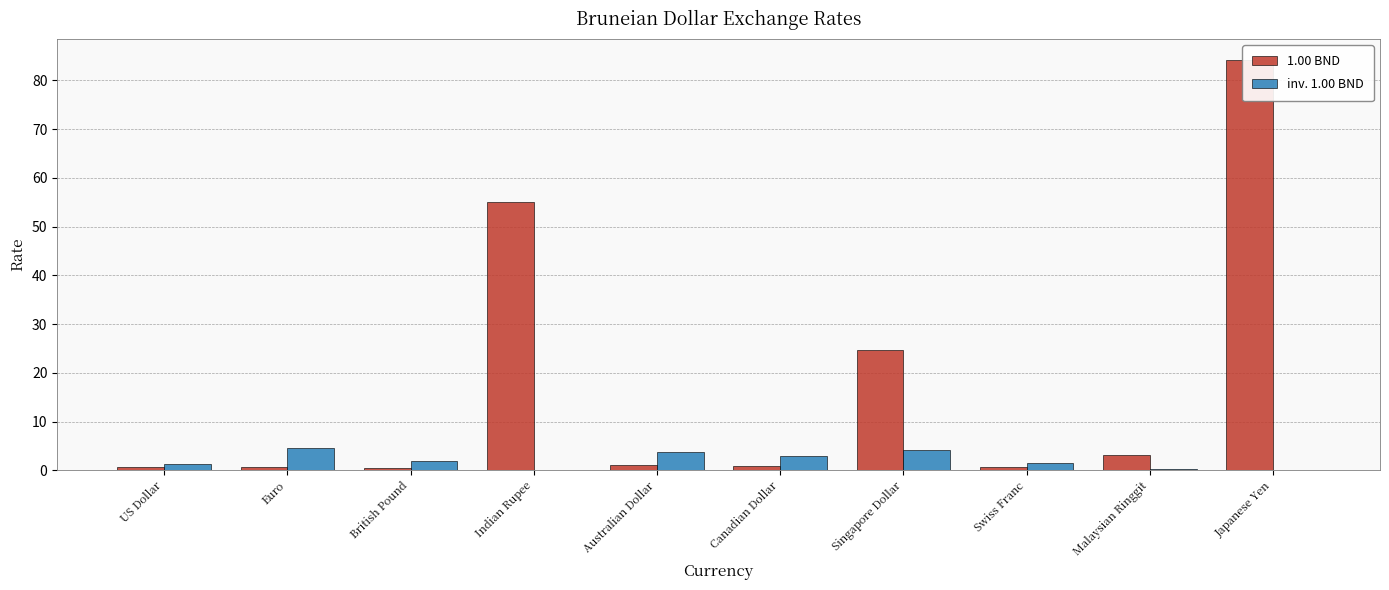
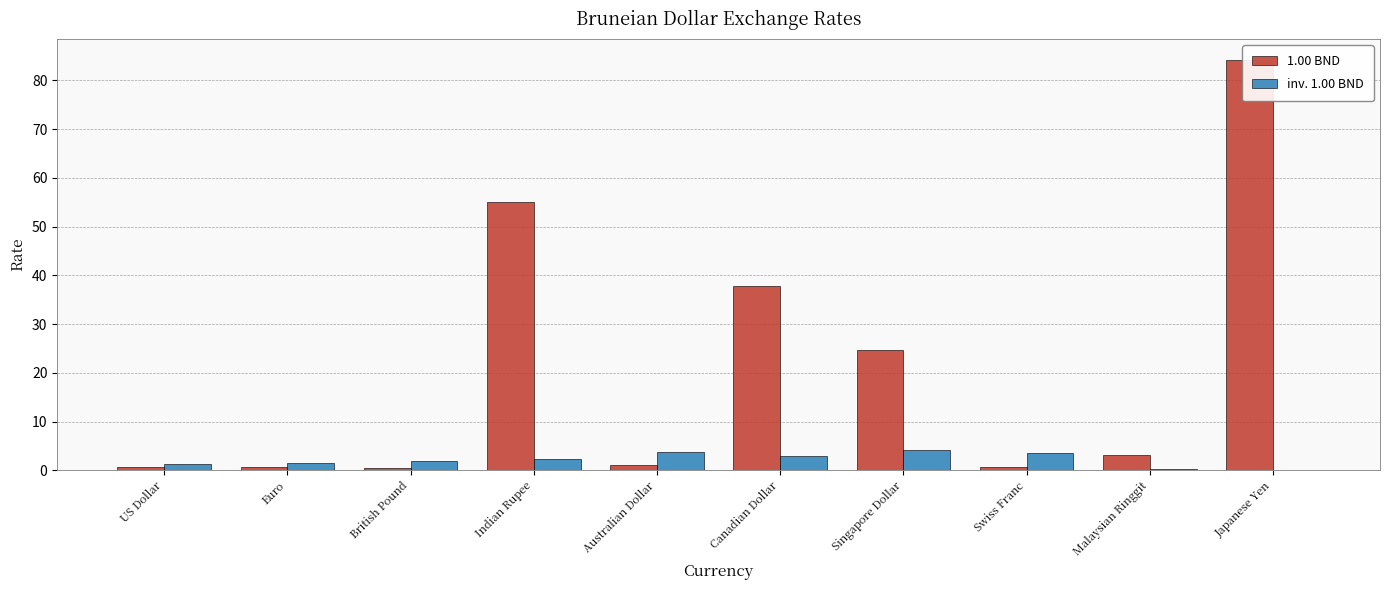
  {
    "1.00 BND": {
      "US Dollar": 1,
      "Euro": 1,
      "British Pound": 1,
      "Indian Rupee": 55,
      "Australian Dollar": 1,
-     "Canadian Dollar": 1,
+     "Canadian Dollar": 38,
      "Singapore Dollar": 25,
      "Swiss Franc": 1,
      "Malaysian Ringgit": 3
    },
    "inv. 1.00 BND": {
      "US Dollar": 1,
-     "Euro": 5,
+     "Euro": 2,
      "British Pound": 2,
-     "Indian Rupee": 0,
+     "Indian Rupee": 2,
      "Australian Dollar": 4,
      "Canadian Dollar": 3,
      "Singapore Dollar": 4,
-     "Swiss Franc": 1
+     "Swiss Franc": 4
    }
  }
